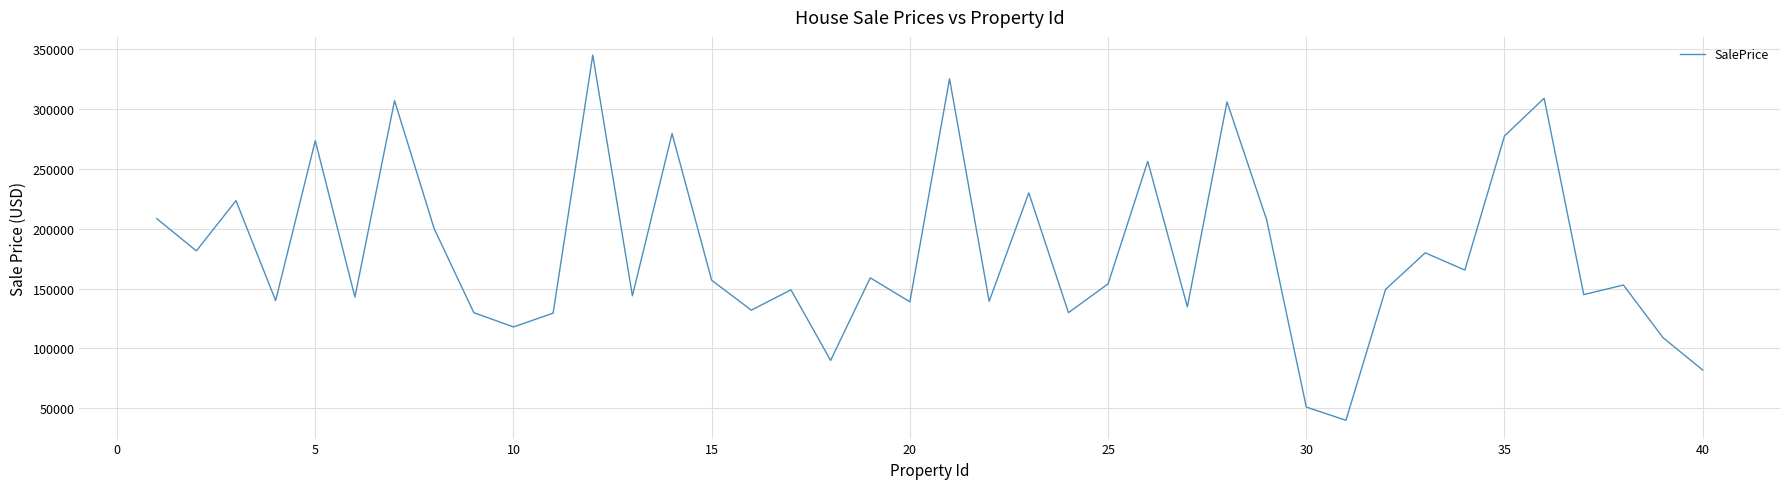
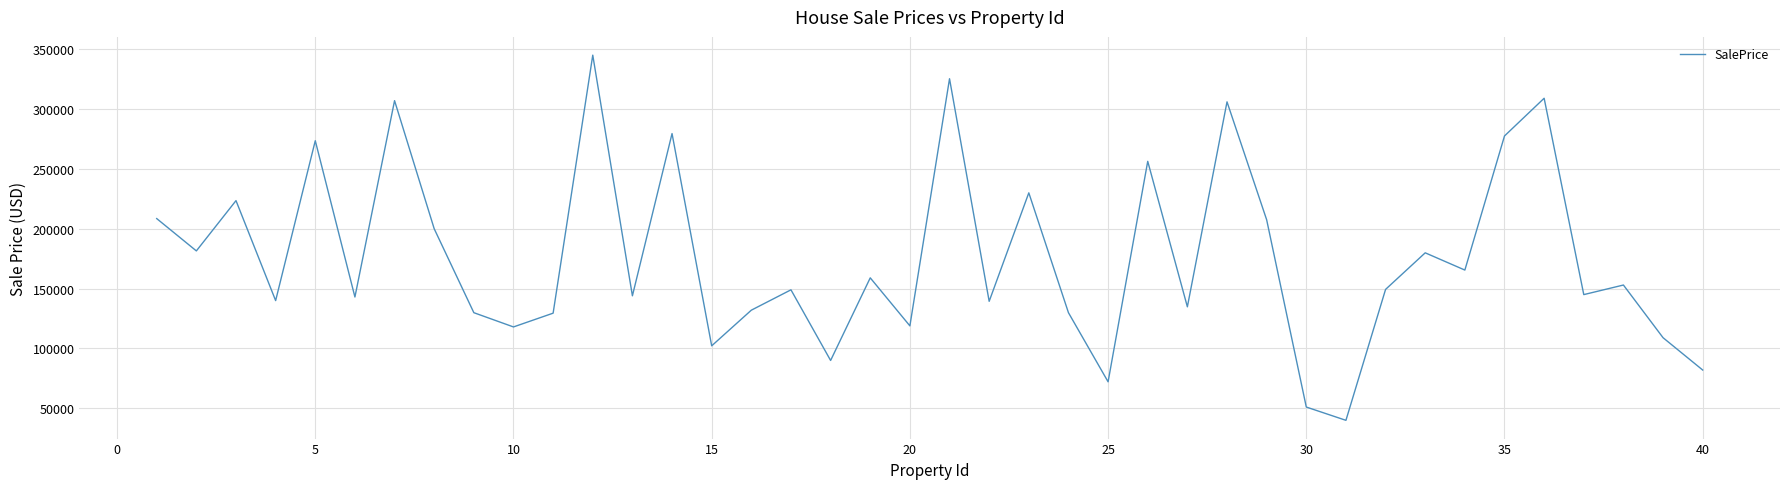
  {
    "5": 274000,
    "10": 118000,
-   "15": 157000,
-   "20": 139000,
-   "25": 154000,
+   "15": 102000,
+   "20": 119000,
+   "25": 72000,
    "30": 51000,
    "35": 278000,
    "40": 82000
  }
